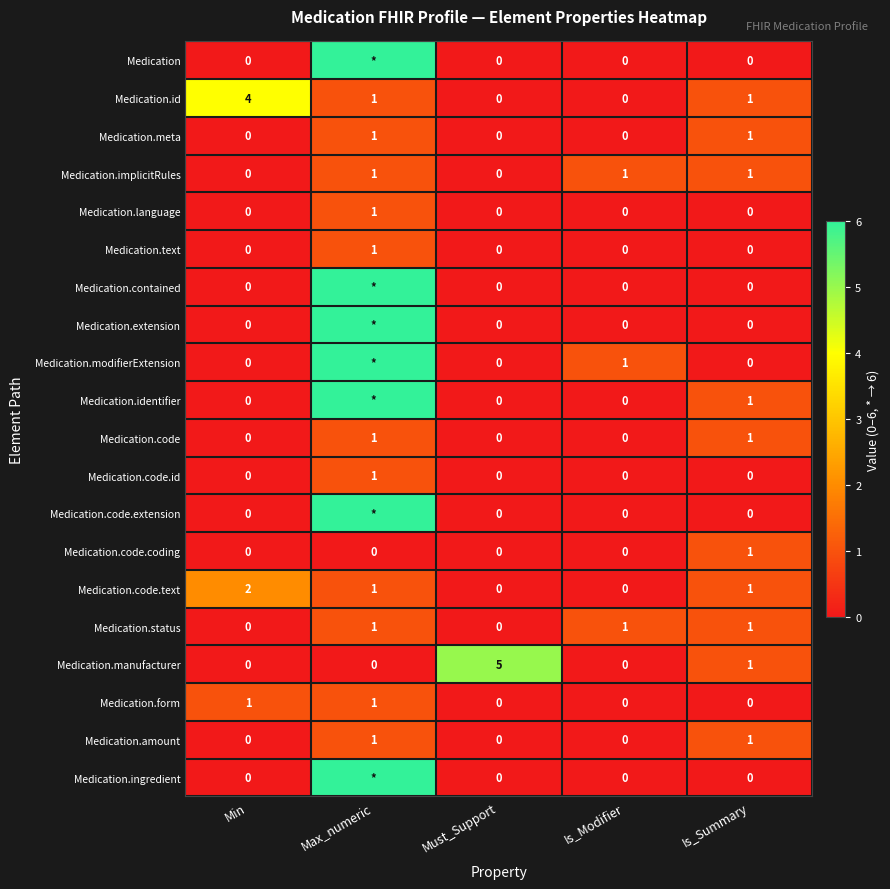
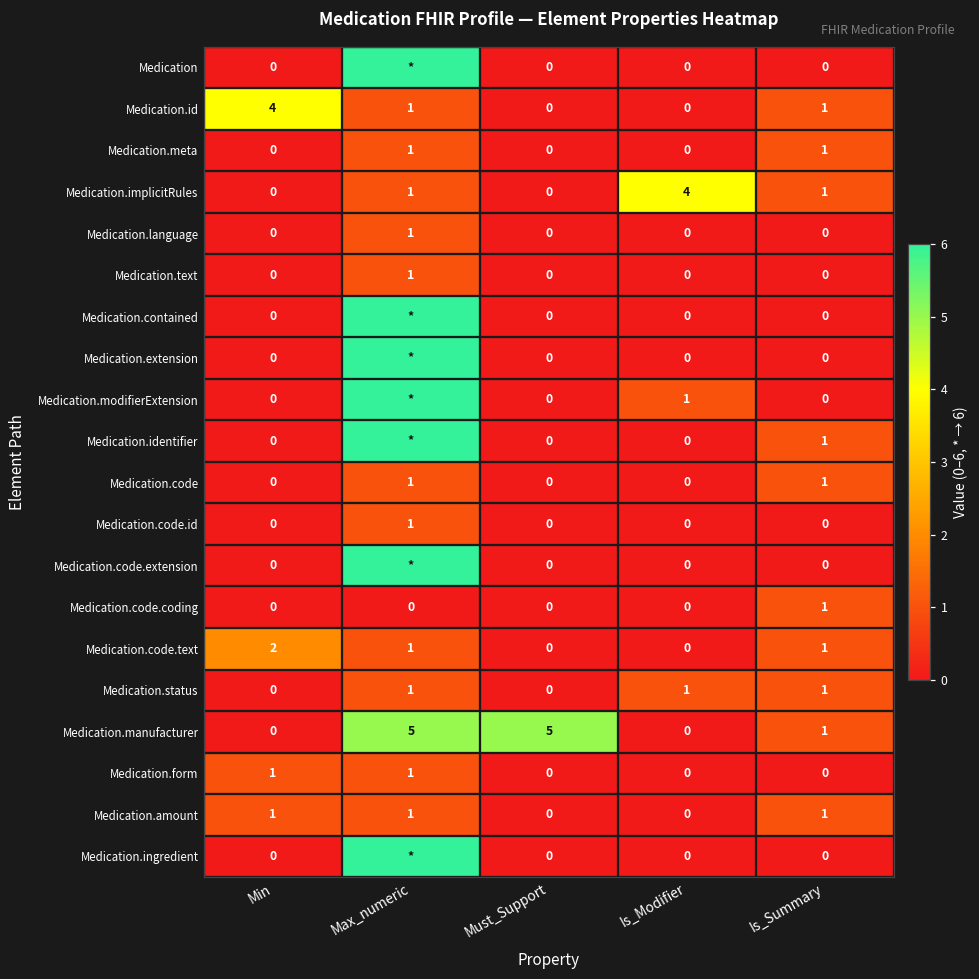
  {
    "Medication": {
      "Min": 0,
      "Must_Support": 0,
      "Is_Modifier": 0,
      "Is_Summary": 0
    },
    "Medication.id": {
      "Min": 4,
      "Max_numeric": 1,
      "Must_Support": 0,
      "Is_Modifier": 0,
      "Is_Summary": 1
    },
    "Medication.meta": {
      "Min": 0,
      "Max_numeric": 1,
      "Must_Support": 0,
      "Is_Modifier": 0,
      "Is_Summary": 1
    },
    "Medication.implicitRules": {
      "Min": 0,
      "Max_numeric": 1,
      "Must_Support": 0,
-     "Is_Modifier": 1,
+     "Is_Modifier": 4,
      "Is_Summary": 1
    },
    "Medication.language": {
      "Min": 0,
      "Max_numeric": 1,
      "Must_Support": 0,
      "Is_Modifier": 0,
      "Is_Summary": 0
    },
    "Medication.text": {
      "Min": 0,
      "Max_numeric": 1,
      "Must_Support": 0,
      "Is_Modifier": 0,
      "Is_Summary": 0
    },
    "Medication.contained": {
      "Min": 0,
      "Must_Support": 0,
      "Is_Modifier": 0,
      "Is_Summary": 0
    },
    "Medication.extension": {
      "Min": 0,
      "Must_Support": 0,
      "Is_Modifier": 0,
      "Is_Summary": 0
    },
    "Medication.modifierExtension": {
      "Min": 0,
      "Must_Support": 0,
      "Is_Modifier": 1,
      "Is_Summary": 0
    },
    "Medication.identifier": {
      "Min": 0,
      "Must_Support": 0,
      "Is_Modifier": 0,
      "Is_Summary": 1
    },
    "Medication.code": {
      "Min": 0,
      "Max_numeric": 1,
      "Must_Support": 0,
      "Is_Modifier": 0,
      "Is_Summary": 1
    },
    "Medication.code.id": {
      "Min": 0,
      "Max_numeric": 1,
      "Must_Support": 0,
      "Is_Modifier": 0,
      "Is_Summary": 0
    },
    "Medication.code.extension": {
      "Min": 0,
      "Must_Support": 0,
      "Is_Modifier": 0,
      "Is_Summary": 0
    },
    "Medication.code.coding": {
      "Min": 0,
      "Max_numeric": 0,
      "Must_Support": 0,
      "Is_Modifier": 0,
      "Is_Summary": 1
    },
    "Medication.code.text": {
      "Min": 2,
      "Max_numeric": 1,
      "Must_Support": 0,
      "Is_Modifier": 0,
      "Is_Summary": 1
    },
    "Medication.status": {
      "Min": 0,
      "Max_numeric": 1,
      "Must_Support": 0,
      "Is_Modifier": 1,
      "Is_Summary": 1
    },
    "Medication.manufacturer": {
      "Min": 0,
-     "Max_numeric": 0,
+     "Max_numeric": 5,
      "Must_Support": 5,
      "Is_Modifier": 0,
      "Is_Summary": 1
    },
    "Medication.form": {
      "Min": 1,
      "Max_numeric": 1,
      "Must_Support": 0,
      "Is_Modifier": 0,
      "Is_Summary": 0
    },
    "Medication.amount": {
-     "Min": 0,
+     "Min": 1,
      "Max_numeric": 1,
      "Must_Support": 0,
      "Is_Modifier": 0,
      "Is_Summary": 1
    },
    "Medication.ingredient": {
      "Min": 0,
      "Must_Support": 0,
      "Is_Modifier": 0,
      "Is_Summary": 0
    }
  }
